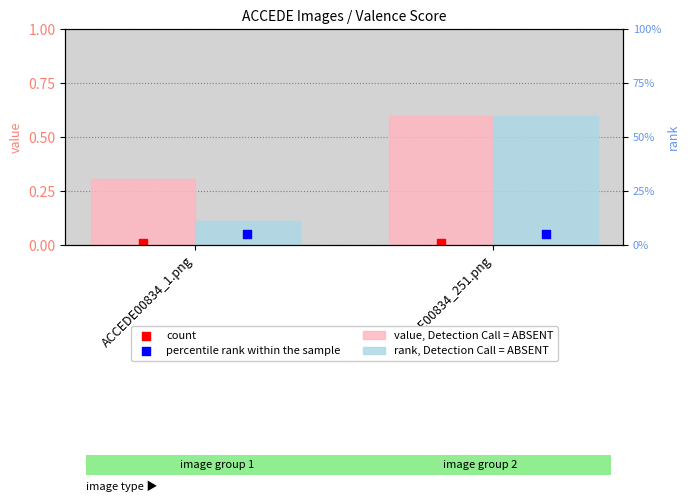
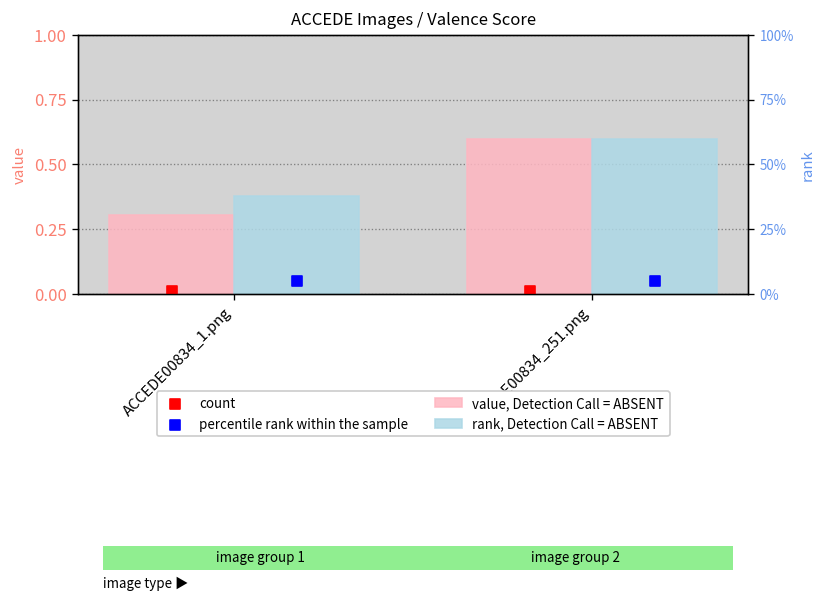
  {
    "value, Detection Call = ABSENT": {
      "ACCEDE00834_1.png": 0.31,
      "ACCEDE00834_251.png": 0.60
    },
    "rank, Detection Call = ABSENT": {
-     "ACCEDE00834_1.png": 0.11,
+     "ACCEDE00834_1.png": 0.38,
      "ACCEDE00834_251.png": 0.60
    }
  }
